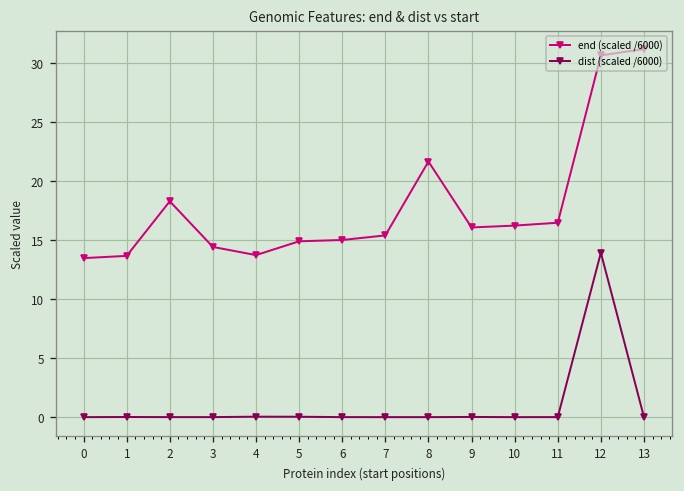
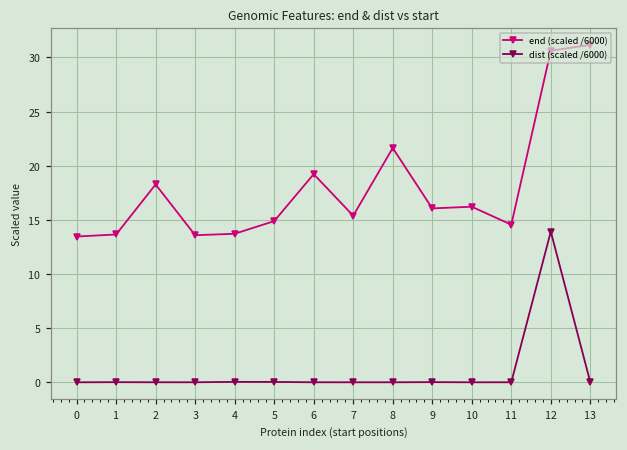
  {
    "end (scaled /6000)": {
      "0": 13,
      "1": 14,
      "2": 18,
-     "3": 14.4,
+     "3": 13.6,
      "4": 14,
      "5": 15,
-     "6": 15,
+     "6": 19,
      "7": 15,
      "8": 22,
      "9": 16,
      "10": 16,
-     "11": 16
+     "11": 15
    },
    "dist (scaled /6000)": {
      "0": 0,
      "1": 0,
      "2": 0,
      "3": 0,
      "4": 0,
      "5": 0,
      "6": 0,
      "7": 0,
      "8": 0,
      "9": 0,
      "10": 0,
      "11": 0,
      "12": 14,
      "13": 0
    }
  }
